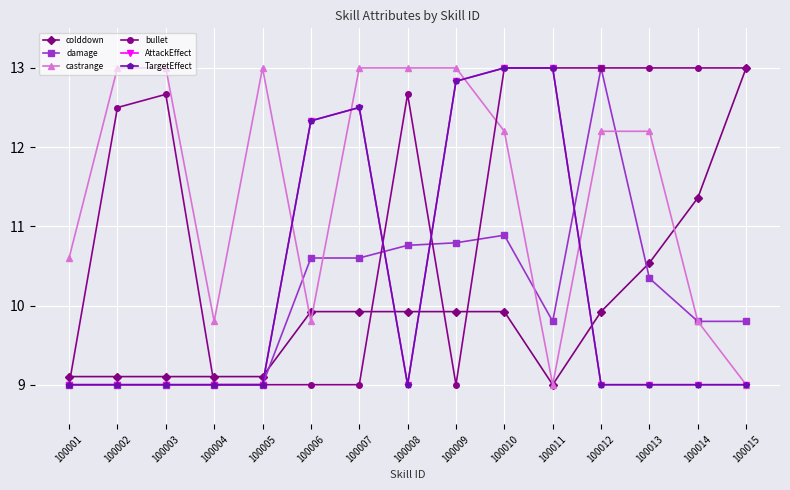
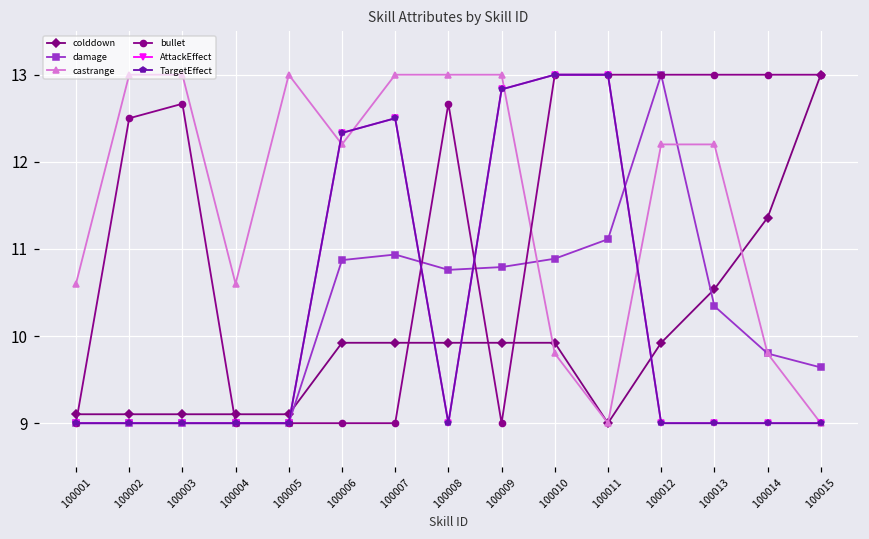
  {
    "damage": {
-     "100006": 10.6,
-     "100007": 10.6,
+     "100006": 10.9,
+     "100007": 10.9,
      "100008": 10.8,
      "100009": 10.8,
      "100010": 10.9,
-     "100011": 9.8,
+     "100011": 11.1,
      "100013": 10.3,
-     "100015": 9.8
+     "100015": 9.6
    },
    "castrange": {
      "100001": 10.6,
-     "100004": 9.8,
+     "100004": 10.6,
      "100005": 13.0,
-     "100006": 9.8,
+     "100006": 12.2,
      "100007": 13.0,
      "100008": 13.0,
      "100009": 13.0,
-     "100010": 12.2,
+     "100010": 9.8,
      "100012": 12.2,
      "100013": 12.2
    }
  }
